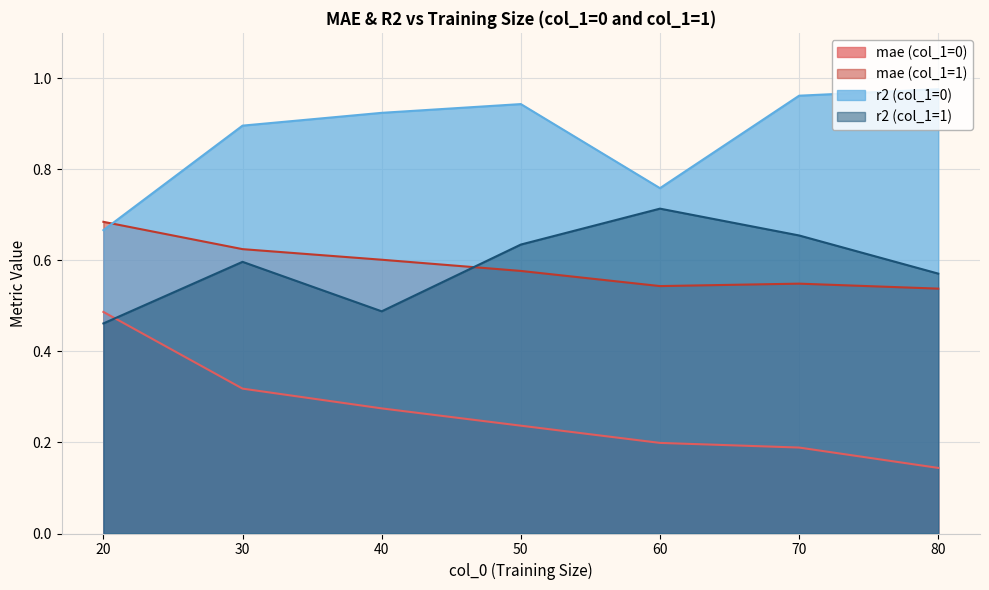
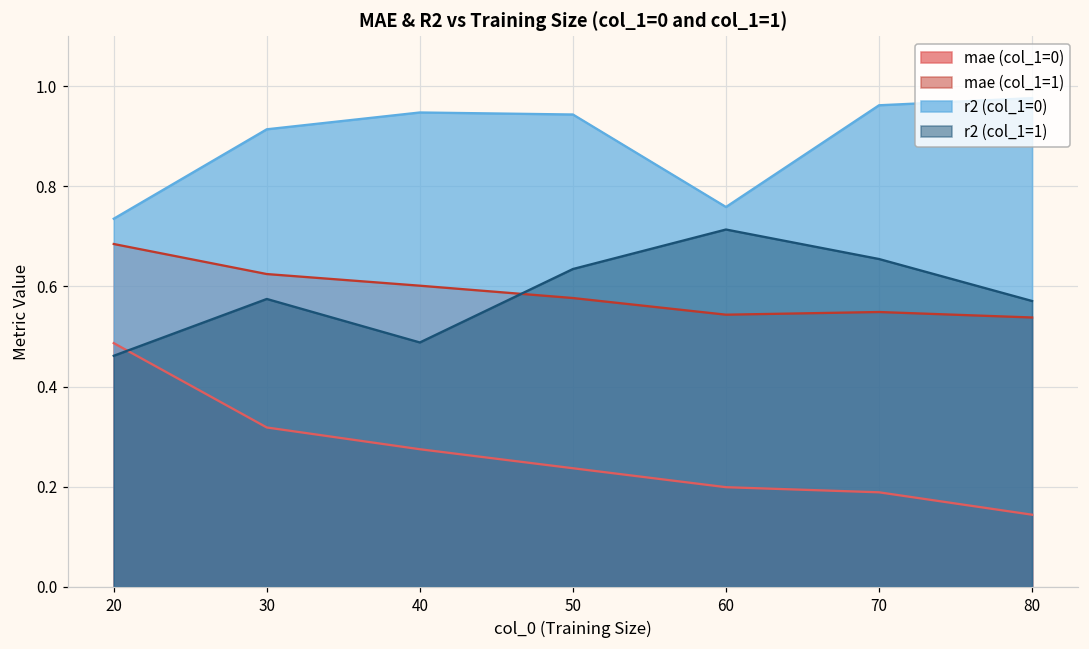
  {
    "r2 (col_1=0)": {
-     "20": 0.67,
-     "30": 0.90,
-     "40": 0.92,
+     "20": 0.74,
+     "30": 0.91,
+     "40": 0.95,
      "50": 0.94,
      "60": 0.76,
      "70": 0.96
    },
    "r2 (col_1=1)": {
      "20": 0.46,
-     "30": 0.60,
+     "30": 0.58,
      "40": 0.49,
      "50": 0.63,
      "60": 0.71,
      "70": 0.65,
      "80": 0.57
    }
  }
